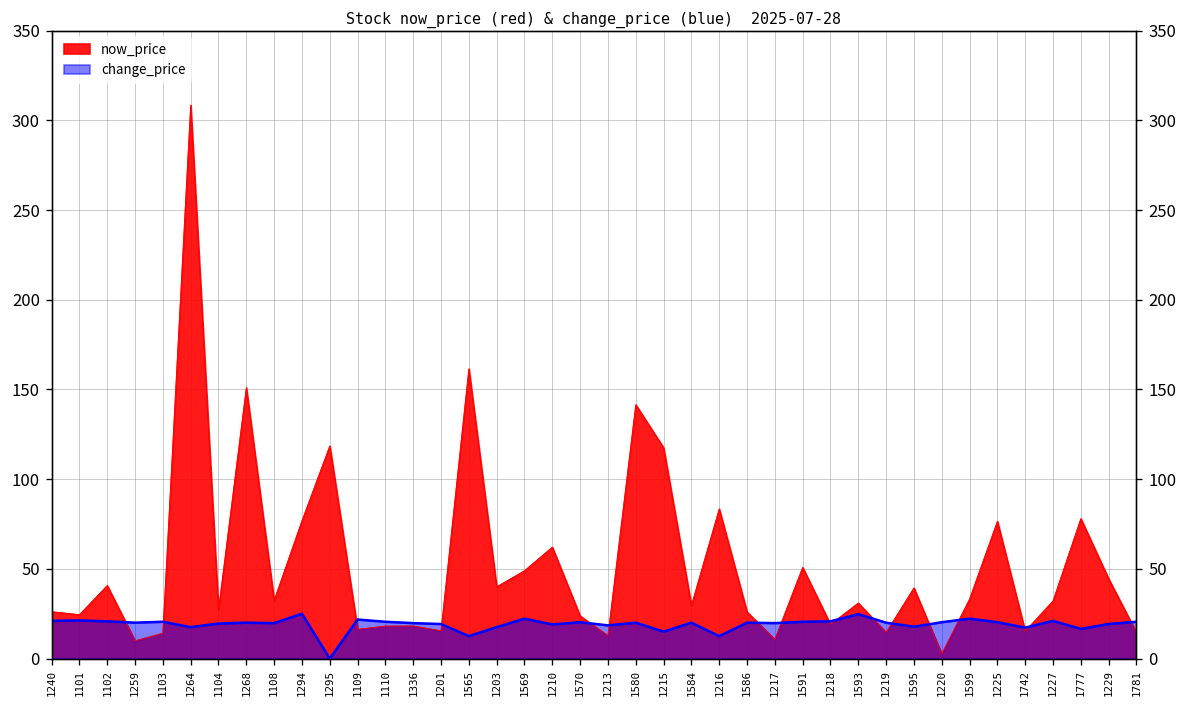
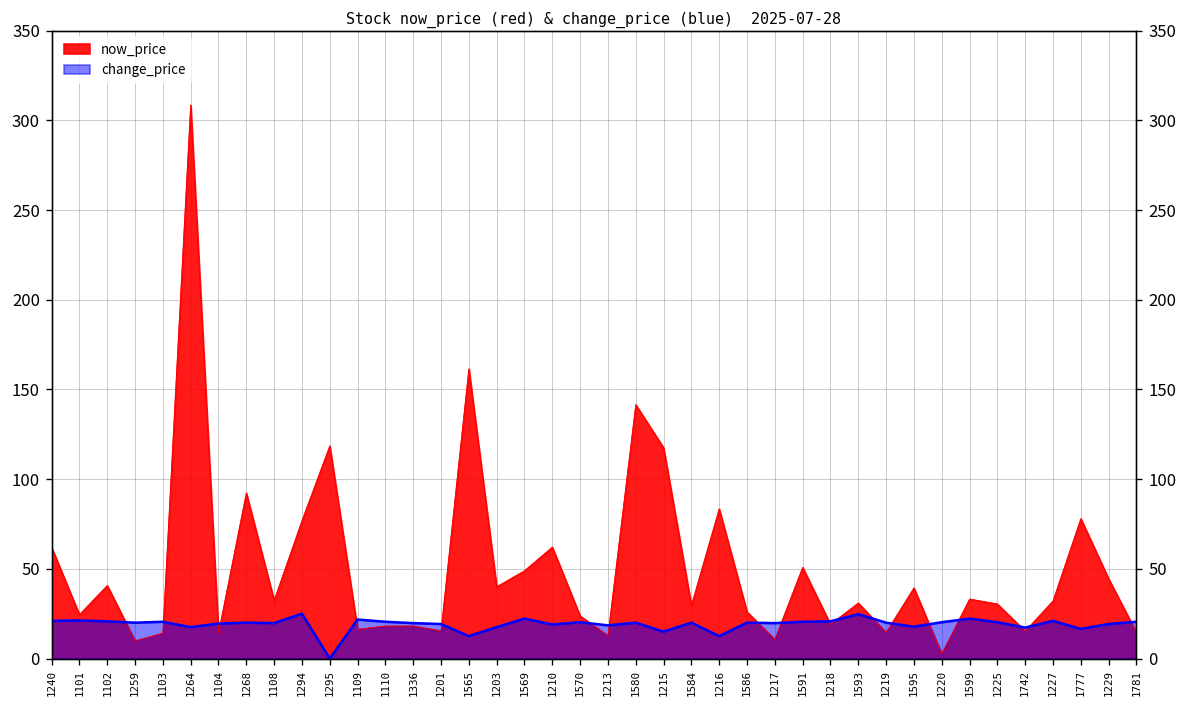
  {
    "now_price": {
-     "1240": 26,
+     "1240": 62,
      "1101": 24,
      "1102": 41,
      "1259": 10,
      "1103": 14,
      "1264": 309,
-     "1104": 27,
-     "1268": 151,
+     "1104": 14,
+     "1268": 92,
      "1108": 32,
      "1294": 77,
      "1295": 119,
      "1109": 16,
      "1110": 18,
      "1201": 15,
      "1565": 162,
      "1203": 40,
      "1569": 49,
      "1210": 62,
      "1570": 24,
      "1213": 13,
      "1580": 142,
      "1215": 118,
      "1584": 30,
      "1216": 83,
      "1586": 26,
      "1217": 11,
      "1591": 51,
      "1593": 31,
      "1219": 15,
      "1595": 39,
      "1220": 3,
      "1599": 33,
-     "1225": 77,
+     "1225": 30,
      "1742": 15,
      "1227": 32,
      "1777": 78,
      "1229": 44,
      "1781": 15
    },
    "change_price": {
      "1240": 21,
      "1101": 21,
      "1102": 21,
      "1259": 20,
      "1103": 21,
      "1264": 18,
      "1104": 20,
      "1268": 20,
      "1108": 20,
      "1294": 25,
      "1295": 0,
      "1109": 22,
      "1110": 21,
      "1201": 19,
      "1565": 13,
      "1203": 18,
      "1569": 22,
      "1210": 19,
      "1570": 20,
      "1213": 19,
      "1580": 20,
      "1215": 15,
      "1584": 20,
      "1216": 13,
      "1586": 20,
      "1217": 20,
      "1591": 21,
      "1593": 25,
      "1219": 20,
      "1595": 18,
      "1220": 20,
      "1599": 22,
      "1225": 20,
      "1742": 17,
      "1227": 21,
      "1777": 17,
      "1229": 19,
      "1781": 21
    }
  }
